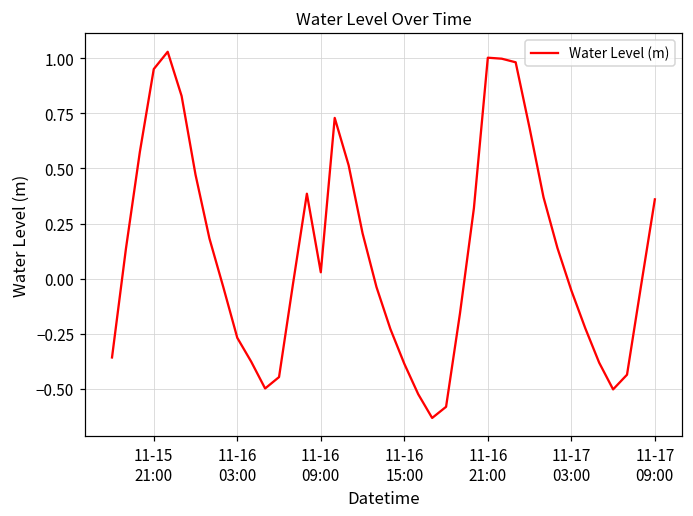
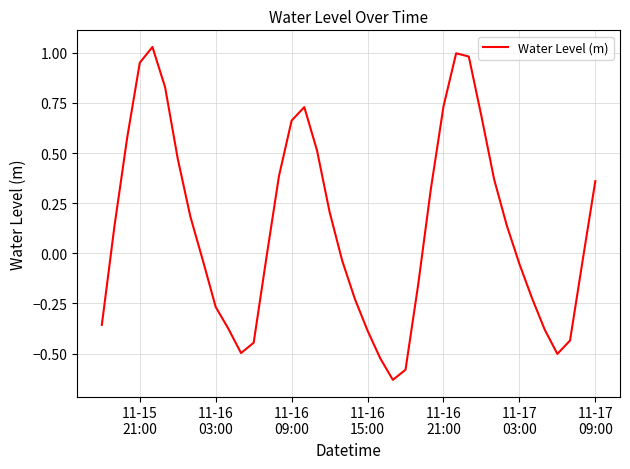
  {
    "11-15 21:00": 0.95,
    "11-16 03:00": -0.27,
-   "11-16 09:00": 0.03,
+   "11-16 09:00": 0.66,
    "11-16 15:00": -0.39,
-   "11-16 21:00": 1.00,
+   "11-16 21:00": 0.73,
    "11-17 03:00": -0.05,
    "11-17 09:00": 0.36
  }
